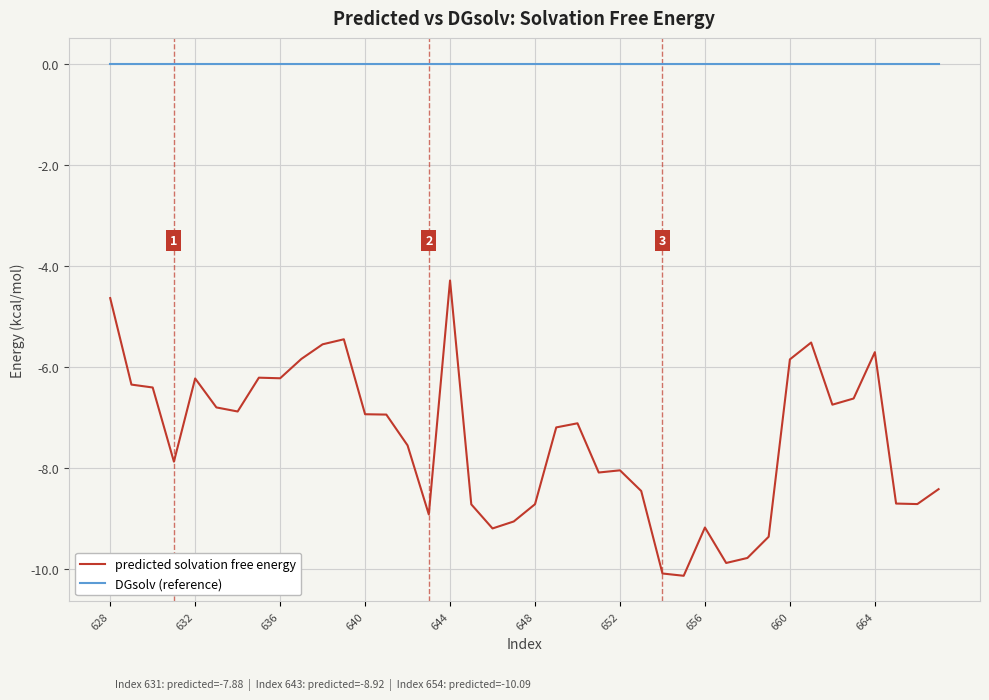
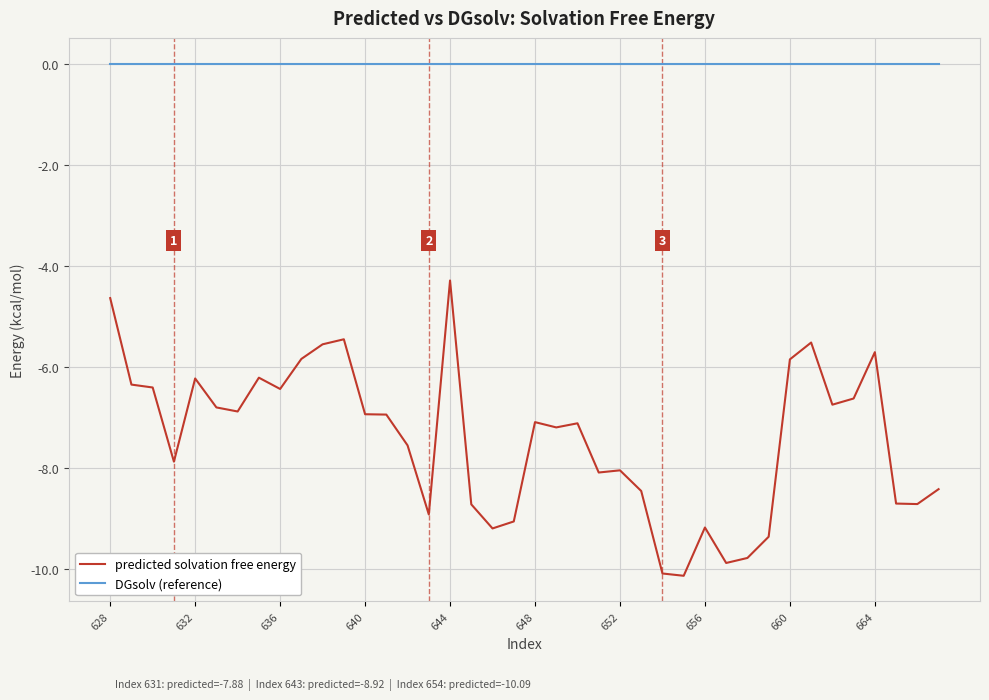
  {
    "predicted solvation free energy": {
      "628": -4.6,
      "632": -6.2,
-     "636": -6.2,
+     "636": -6.4,
      "640": -6.9,
      "644": -4.3,
-     "648": -8.7,
+     "648": -7.1,
      "652": -8.0,
      "656": -9.2,
      "660": -5.9,
      "664": -5.7
    },
    "DGsolv (reference)": {
      "628": 0.0,
      "632": 0.0,
      "636": 0.0,
      "640": 0.0,
      "644": 0.0,
      "648": 0.0,
      "652": 0.0,
      "656": 0.0,
      "660": 0.0,
      "664": 0.0
    }
  }
